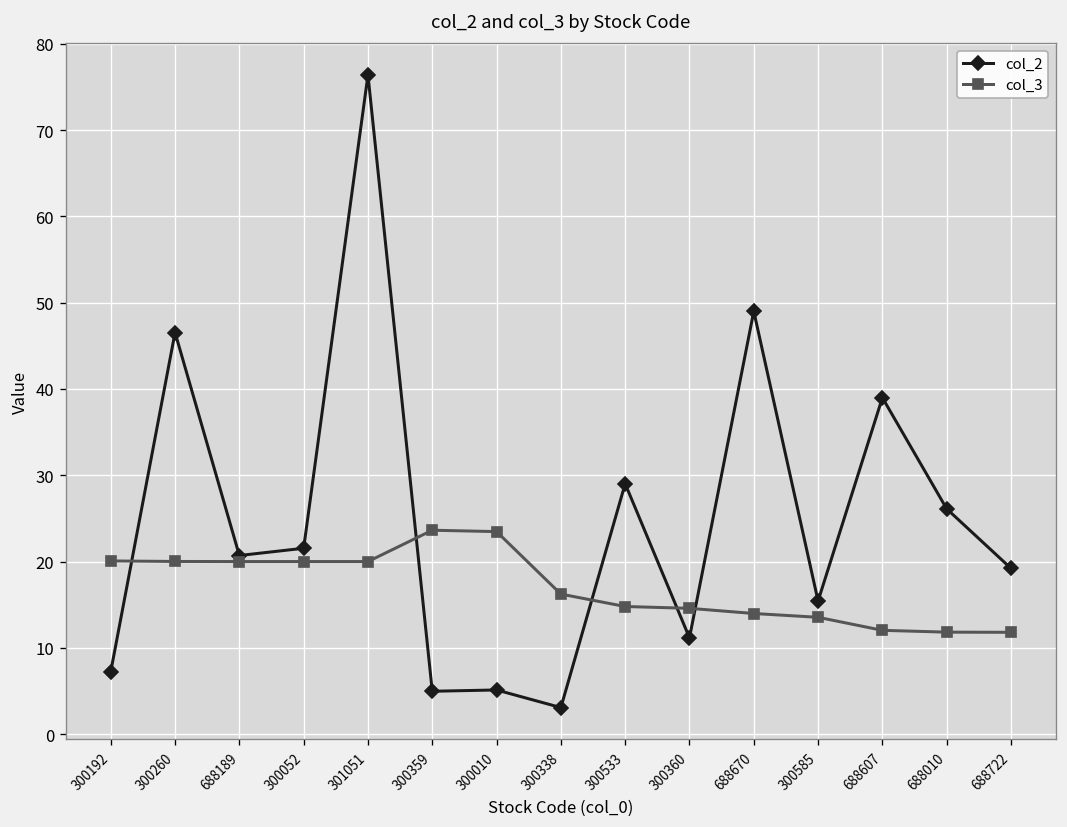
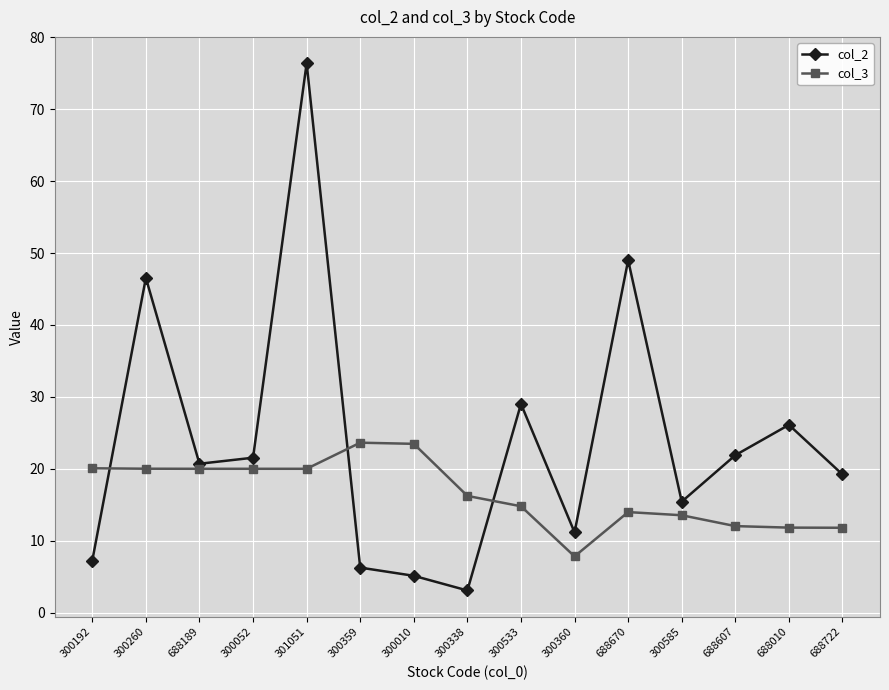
  {
    "col_2": {
      "300192": 7,
      "300260": 47,
      "688189": 21,
      "300052": 22,
      "301051": 76,
-     "300359": 5,
+     "300359": 6,
      "300010": 5,
      "300338": 3,
      "300533": 29,
      "300360": 11,
      "688670": 49,
      "300585": 15,
-     "688607": 39,
+     "688607": 22,
      "688010": 26,
      "688722": 19
    },
    "col_3": {
      "300192": 20,
      "300260": 20,
      "688189": 20,
      "300052": 20,
      "301051": 20,
      "300359": 24,
      "300010": 23,
      "300338": 16,
      "300533": 15,
-     "300360": 15,
+     "300360": 8,
      "688670": 14,
      "300585": 14,
      "688607": 12,
      "688010": 12,
      "688722": 12
    }
  }
